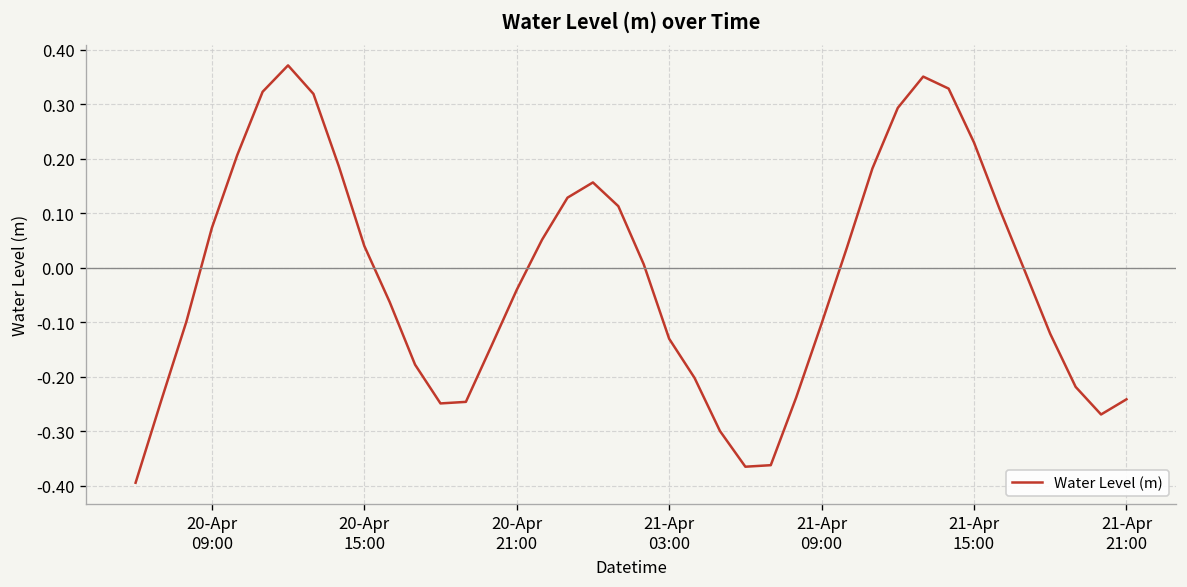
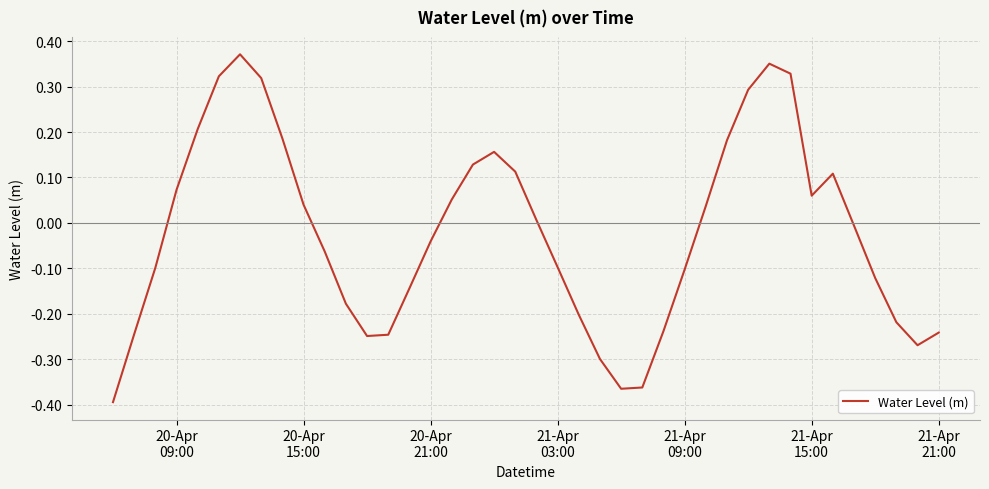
  {
    "20-Apr 09:00": 0.07,
    "20-Apr 15:00": 0.04,
    "20-Apr 21:00": -0.04,
-   "21-Apr 03:00": -0.13,
+   "21-Apr 03:00": -0.10,
    "21-Apr 09:00": -0.10,
-   "21-Apr 15:00": 0.23,
+   "21-Apr 15:00": 0.06,
    "21-Apr 21:00": -0.24
  }
